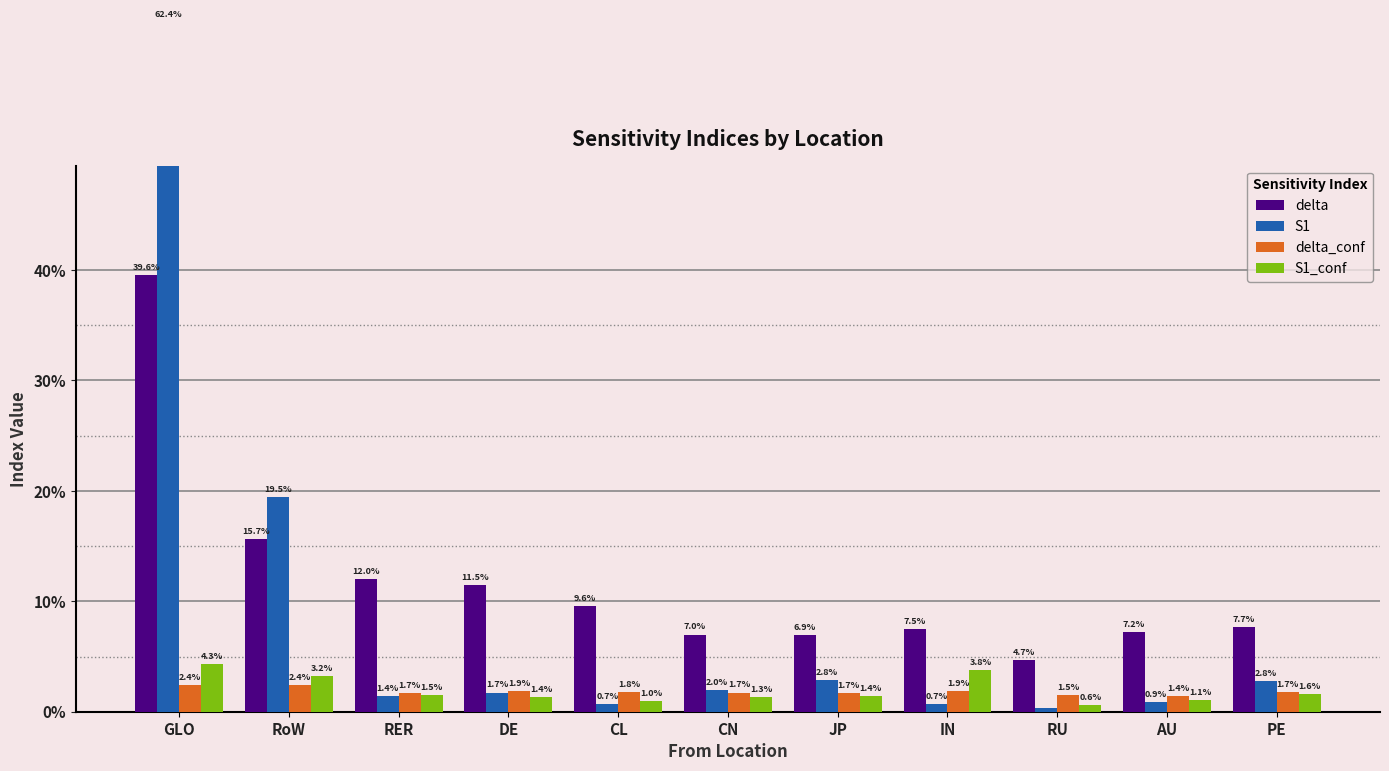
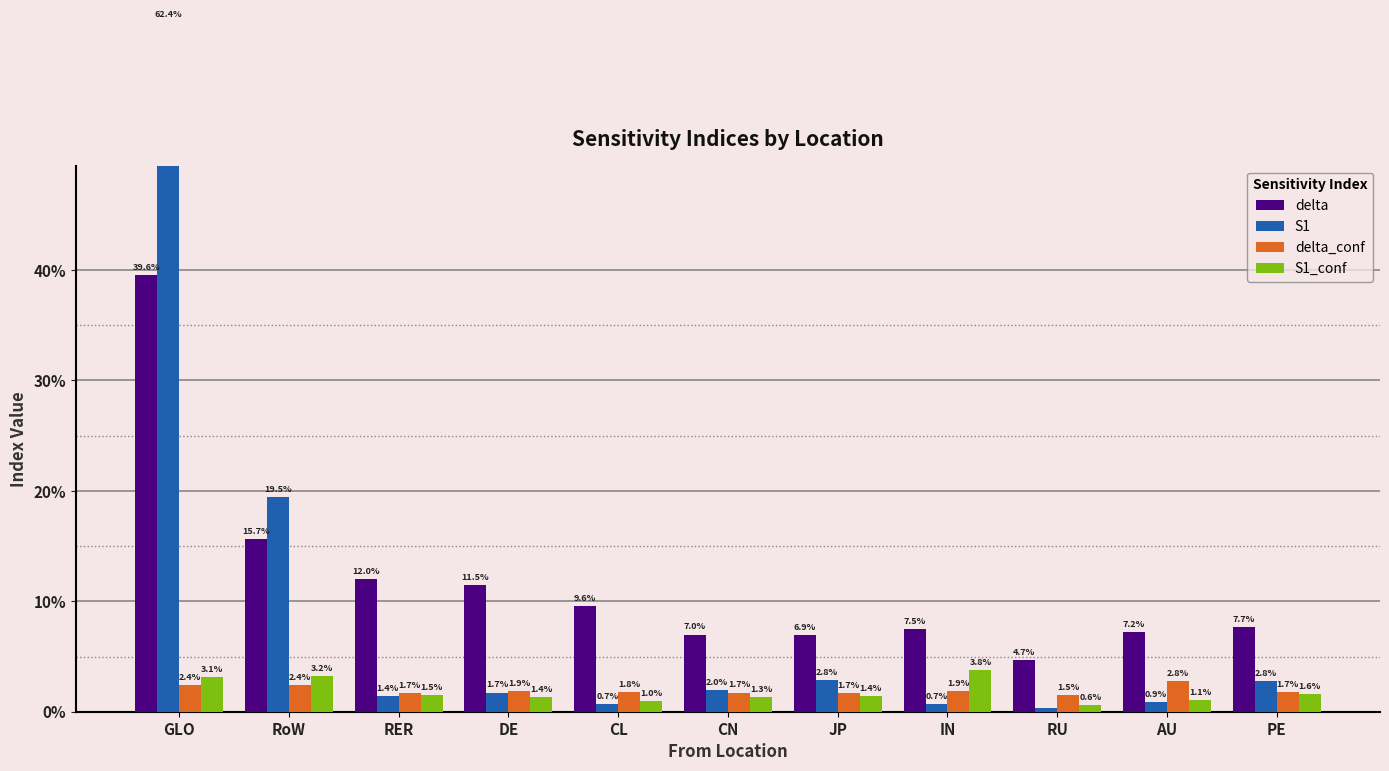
  {
    "delta": {
      "GLO": "39.6%",
      "RoW": "15.7%",
      "RER": "12.0%",
      "DE": "11.5%",
      "CL": "9.6%",
      "CN": "7.0%",
      "JP": "6.9%",
      "IN": "7.5%",
      "RU": "4.7%",
      "AU": "7.2%",
      "PE": "7.7%"
    },
    "S1": {
      "RoW": "19.5%",
      "RER": "1.4%",
      "DE": "1.7%",
      "CL": "0.7%",
      "CN": "2.0%",
      "JP": "2.8%",
      "IN": "0.7%",
      "AU": "0.9%",
      "PE": "2.8%"
    },
    "delta_conf": {
      "GLO": "2.4%",
      "RoW": "2.4%",
      "RER": "1.7%",
      "DE": "1.9%",
      "CL": "1.8%",
      "CN": "1.7%",
      "JP": "1.7%",
      "IN": "1.9%",
      "RU": "1.5%",
-     "AU": "1.4%",
+     "AU": "2.8%",
      "PE": "1.7%"
    },
    "S1_conf": {
-     "GLO": "4.3%",
+     "GLO": "3.1%",
      "RoW": "3.2%",
      "RER": "1.5%",
      "DE": "1.4%",
      "CL": "1.0%",
      "CN": "1.3%",
      "JP": "1.4%",
      "IN": "3.8%",
      "RU": "0.6%",
      "AU": "1.1%",
      "PE": "1.6%"
    }
  }
